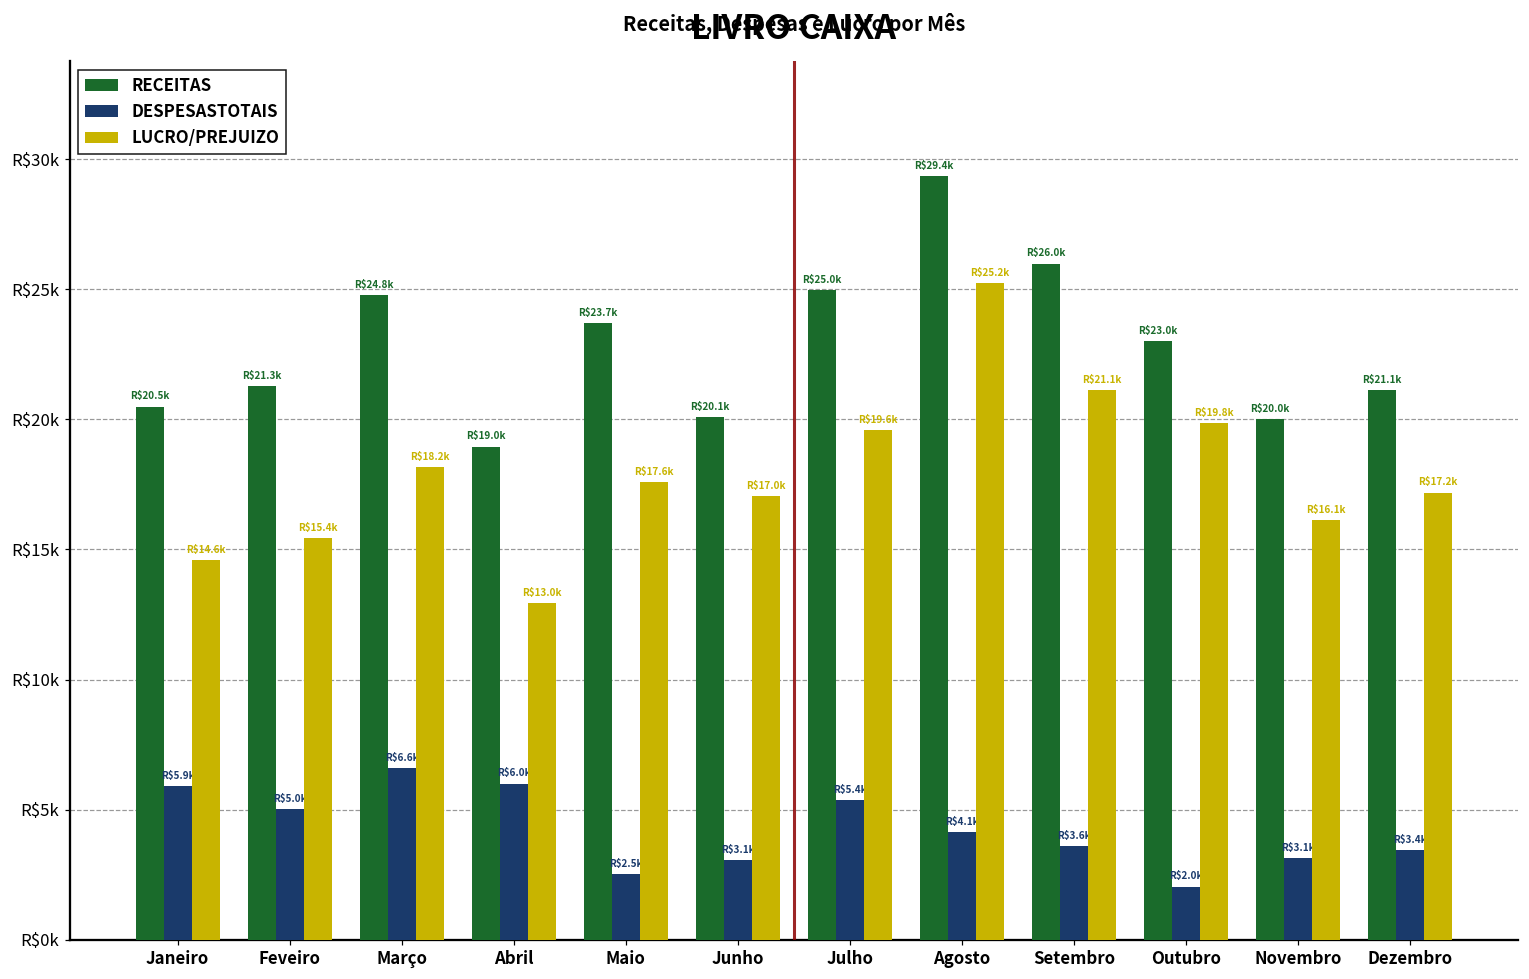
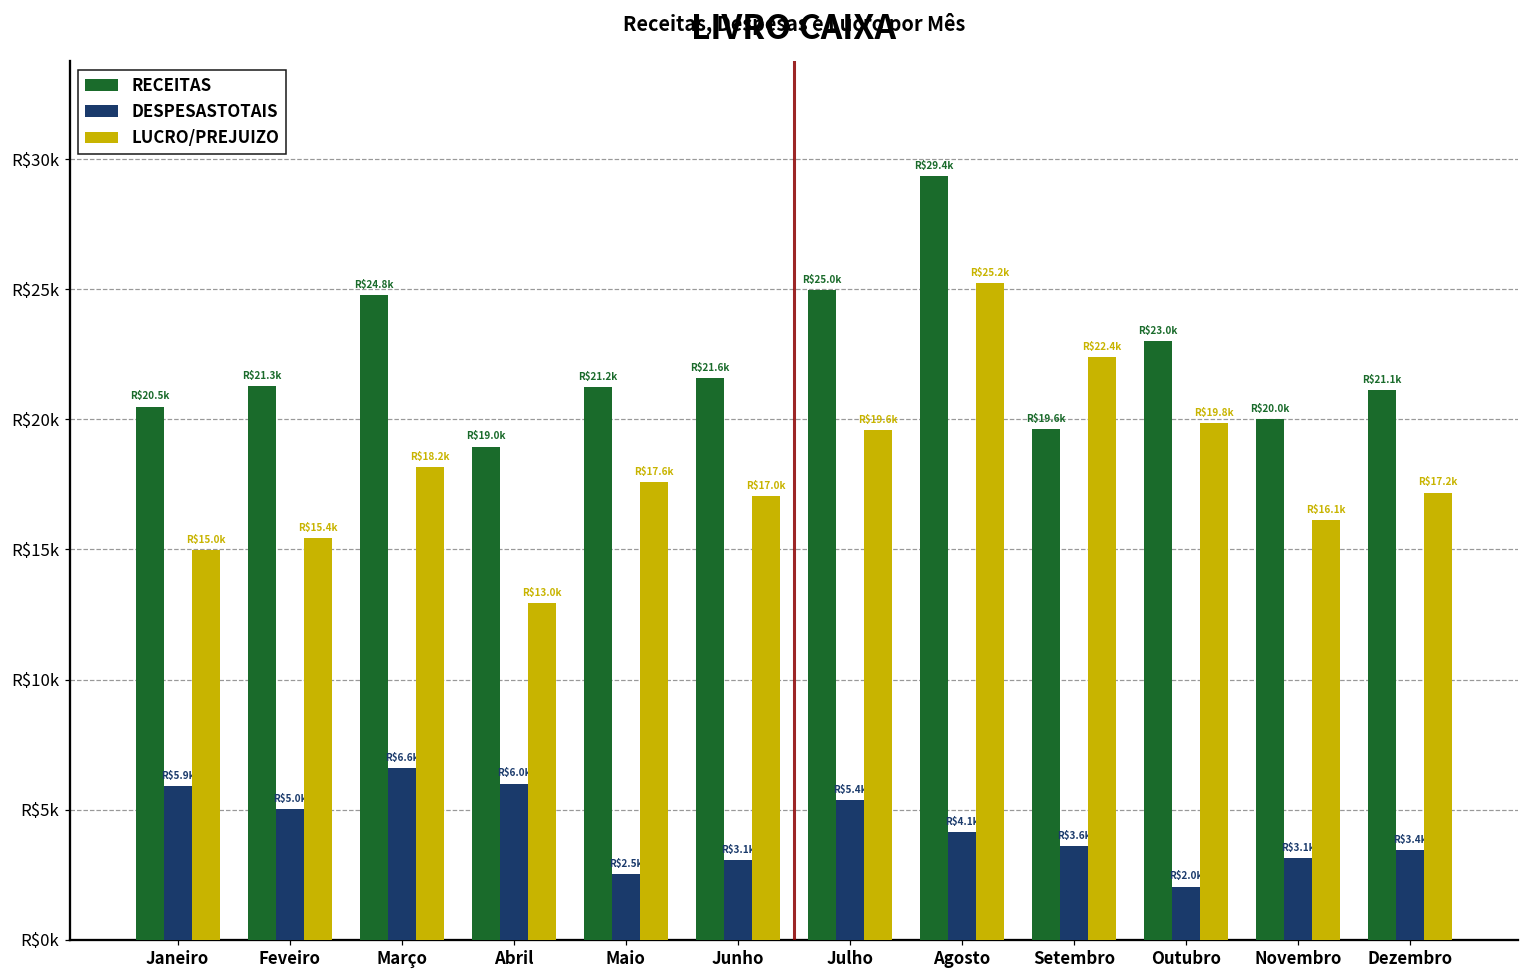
  {
    "RECEITAS": {
      "Janeiro": "$20.5k",
      "Feveiro": "$21.3k",
      "Março": "$24.8k",
      "Abril": "$19.0k",
-     "Maio": "$23.7k",
-     "Junho": "$20.1k",
+     "Maio": "$21.2k",
+     "Junho": "$21.6k",
      "Julho": "$25.0k",
      "Agosto": "$29.4k",
-     "Setembro": "$26.0k",
+     "Setembro": "$19.6k",
      "Outubro": "$23.0k",
      "Novembro": "$20.0k",
      "Dezembro": "$21.1k"
    },
    "DESPESASTOTAIS": {
      "Janeiro": "$5.9k",
      "Feveiro": "$5.0k",
      "Março": "$6.6k",
      "Abril": "$6.0k",
      "Maio": "$2.5k",
      "Junho": "$3.1k",
      "Julho": "$5.4k",
      "Agosto": "$4.1k",
      "Setembro": "$3.6k",
      "Outubro": "$2.0k",
      "Novembro": "$3.1k",
      "Dezembro": "$3.4k"
    },
    "LUCRO/PREJUIZO": {
-     "Janeiro": "$14.6k",
+     "Janeiro": "$15.0k",
      "Feveiro": "$15.4k",
      "Março": "$18.2k",
      "Abril": "$13.0k",
      "Maio": "$17.6k",
      "Junho": "$17.0k",
      "Julho": "$19.6k",
      "Agosto": "$25.2k",
-     "Setembro": "$21.1k",
+     "Setembro": "$22.4k",
      "Outubro": "$19.8k",
      "Novembro": "$16.1k",
      "Dezembro": "$17.2k"
    }
  }
